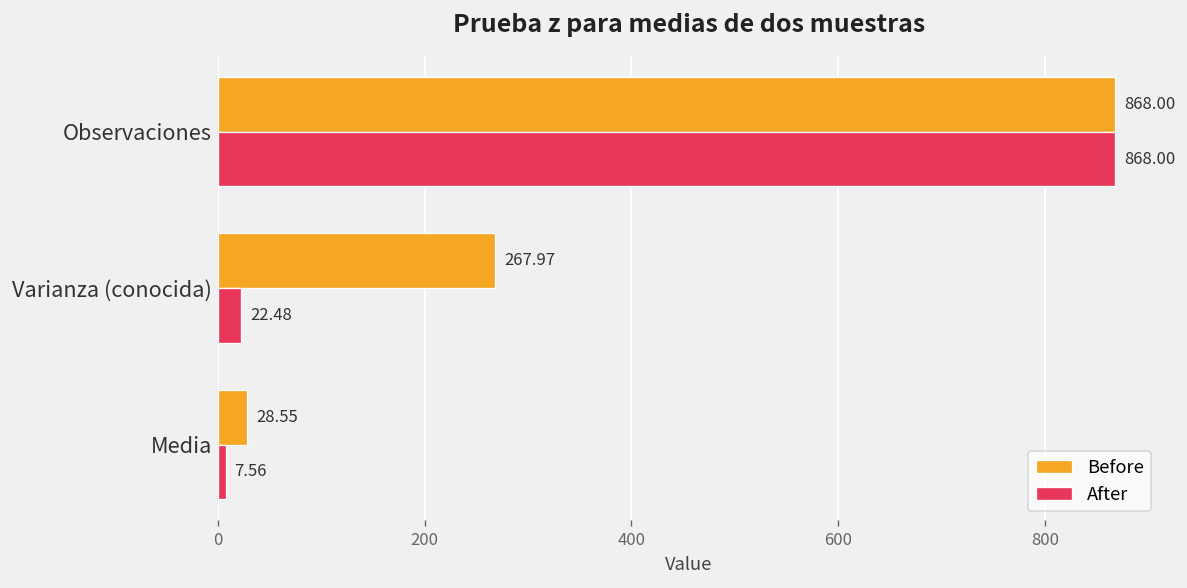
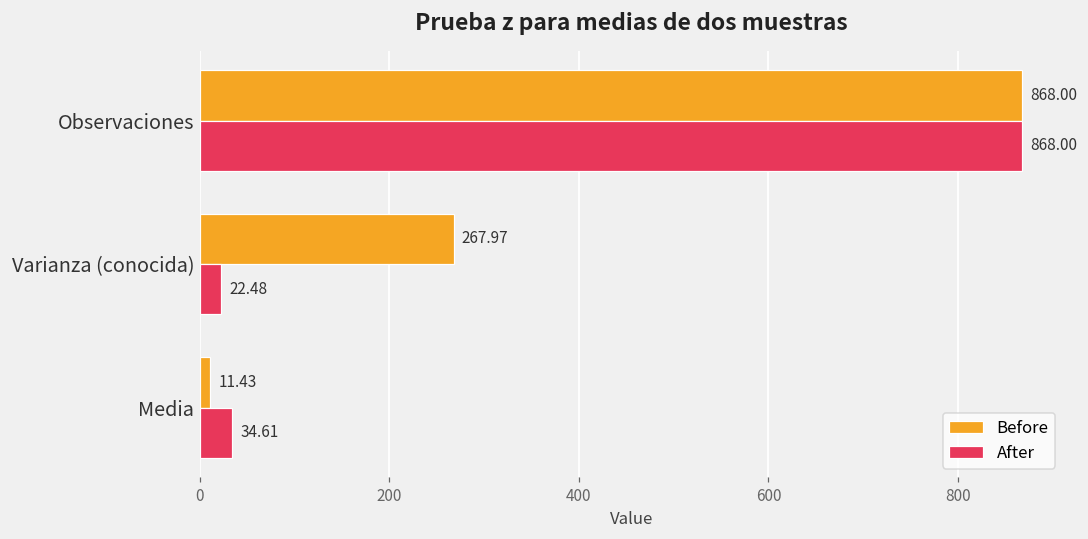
  {
    "Before": {
      "Observaciones": 868.00,
      "Varianza (conocida)": 267.97,
-     "Media": 28.55
+     "Media": 11.43
    },
    "After": {
      "Observaciones": 868.00,
      "Varianza (conocida)": 22.48,
-     "Media": 7.56
+     "Media": 34.61
    }
  }
